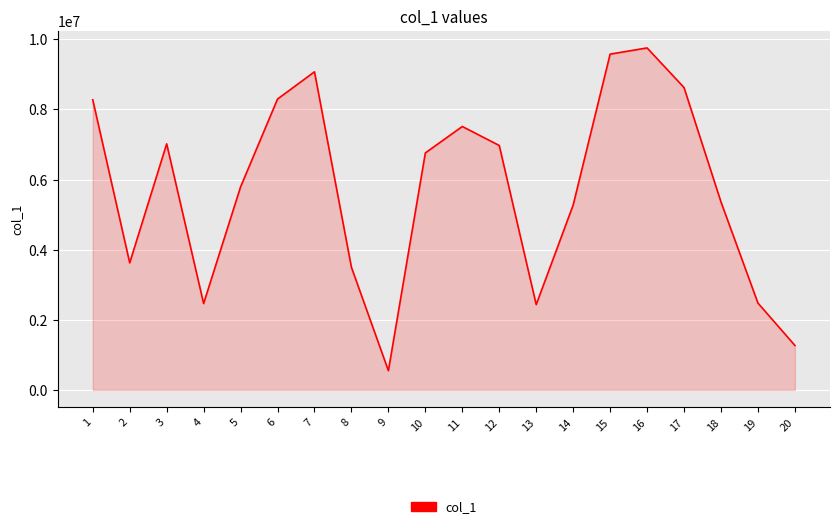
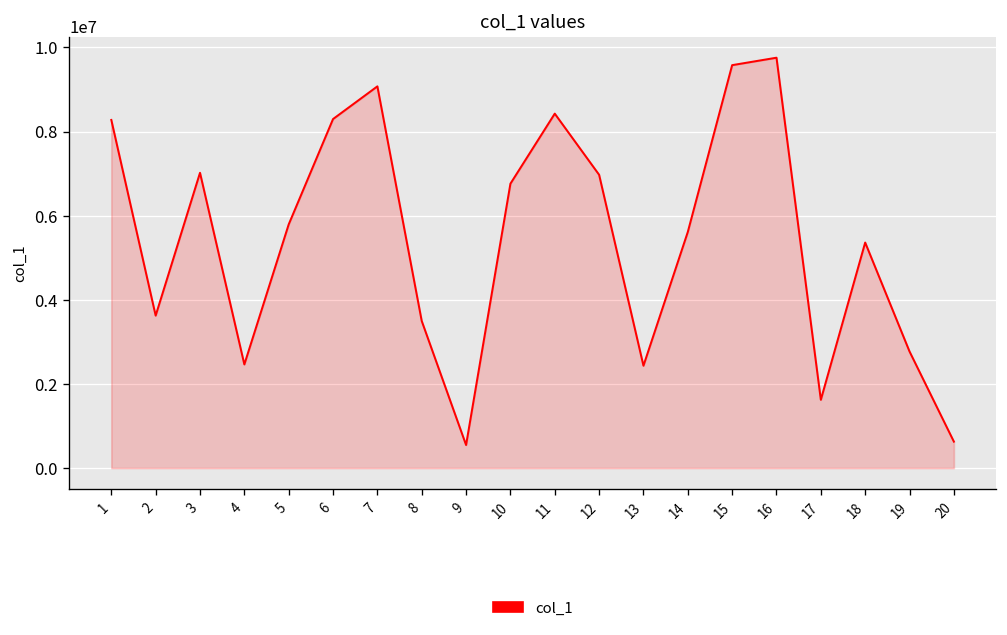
  {
    "1": 8300000,
    "2": 3600000,
    "3": 7000000,
    "4": 2500000,
    "5": 5800000,
    "6": 8300000,
    "7": 9100000,
    "8": 3500000,
    "9": 500000,
    "10": 6800000,
-   "11": 7500000,
+   "11": 8400000,
    "12": 7000000,
    "13": 2400000,
-   "14": 5300000,
+   "14": 5600000,
    "15": 9600000,
    "16": 9800000,
-   "17": 8600000,
+   "17": 1600000,
    "18": 5400000,
-   "19": 2500000,
-   "20": 1300000
+   "19": 2800000,
+   "20": 600000
  }
